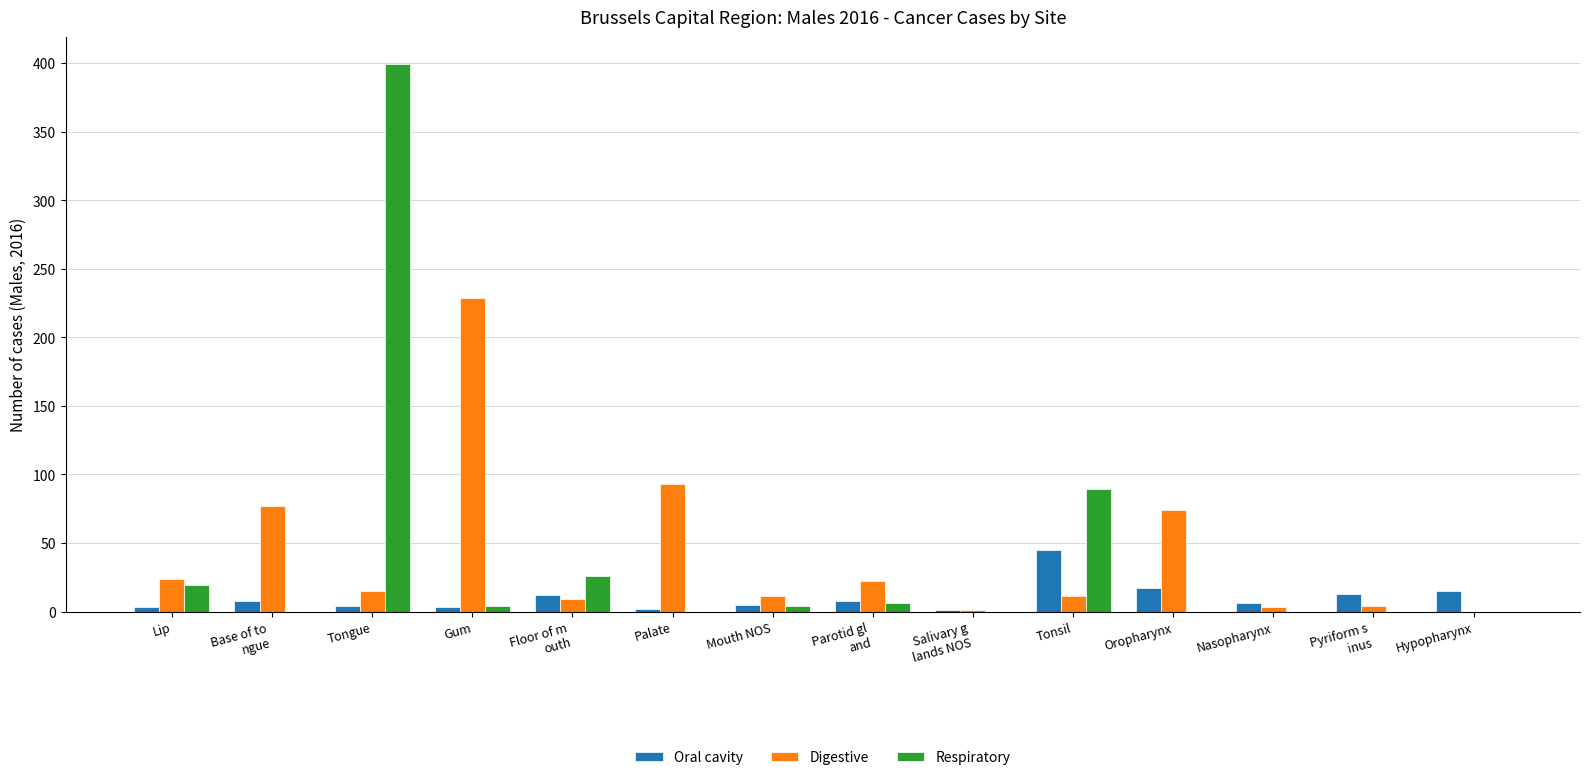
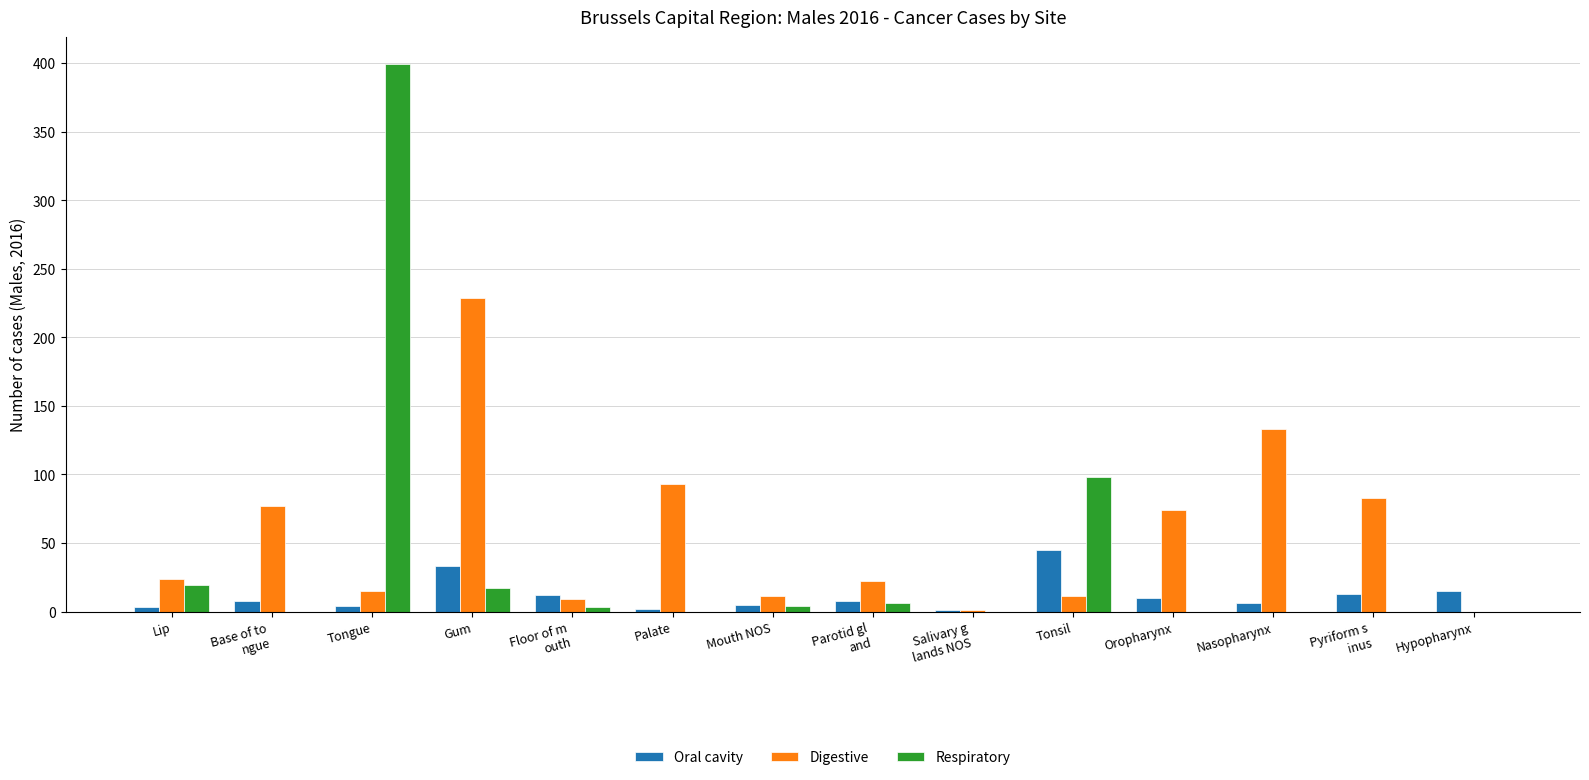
  {
    "Oral cavity": {
      "Lip": 3,
      "Base of to ngue": 8,
      "Tongue": 4,
-     "Gum": 3,
+     "Gum": 33,
      "Floor of m outh": 12,
      "Palate": 2,
      "Mouth NOS": 5,
      "Parotid gl and": 8,
      "Tonsil": 45,
-     "Oropharynx": 17,
+     "Oropharynx": 10,
      "Nasopharynx": 6,
      "Pyriform s inus": 13,
      "Hypopharynx": 15
    },
    "Digestive": {
      "Lip": 24,
      "Base of to ngue": 77,
      "Tongue": 15,
      "Gum": 229,
      "Floor of m outh": 9,
      "Palate": 93,
      "Mouth NOS": 11,
      "Parotid gl and": 22,
      "Tonsil": 11,
      "Oropharynx": 74,
-     "Nasopharynx": 3,
-     "Pyriform s inus": 4,
+     "Nasopharynx": 133,
+     "Pyriform s inus": 83,
      "Hypopharynx": 0
    },
    "Respiratory": {
      "Lip": 19,
      "Base of to ngue": 0,
      "Tongue": 399,
-     "Gum": 4,
-     "Floor of m outh": 26,
+     "Gum": 17,
+     "Floor of m outh": 3,
      "Palate": 0,
      "Mouth NOS": 4,
      "Parotid gl and": 6,
      "Salivary g lands NOS": 0,
-     "Tonsil": 89,
+     "Tonsil": 98,
      "Oropharynx": 0,
      "Nasopharynx": 0,
      "Pyriform s inus": 0,
      "Hypopharynx": 0
    }
  }
